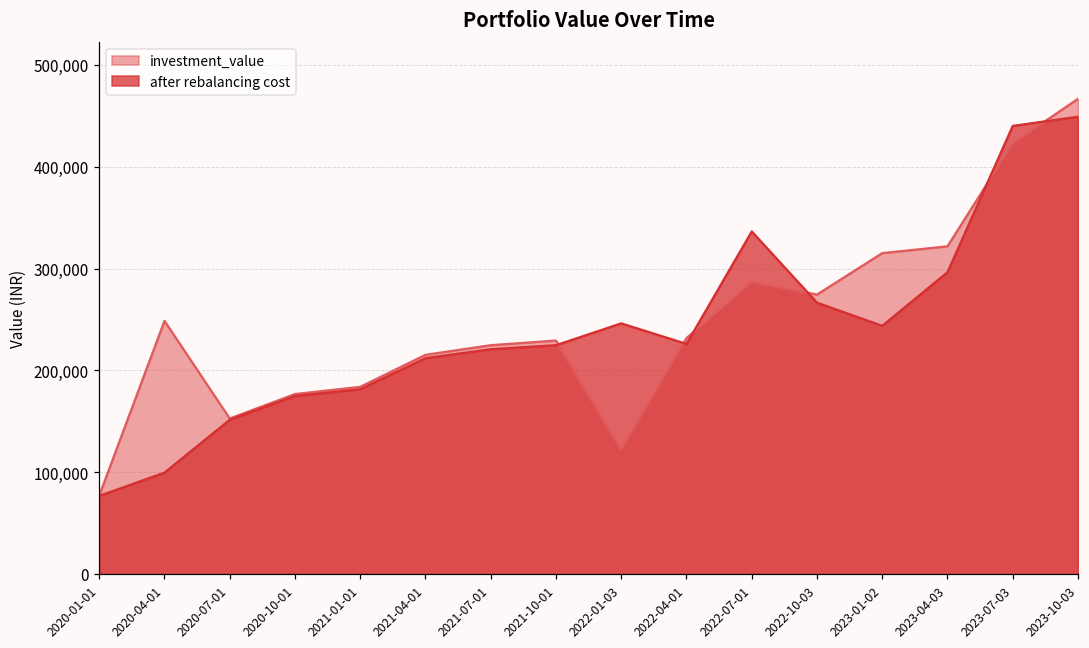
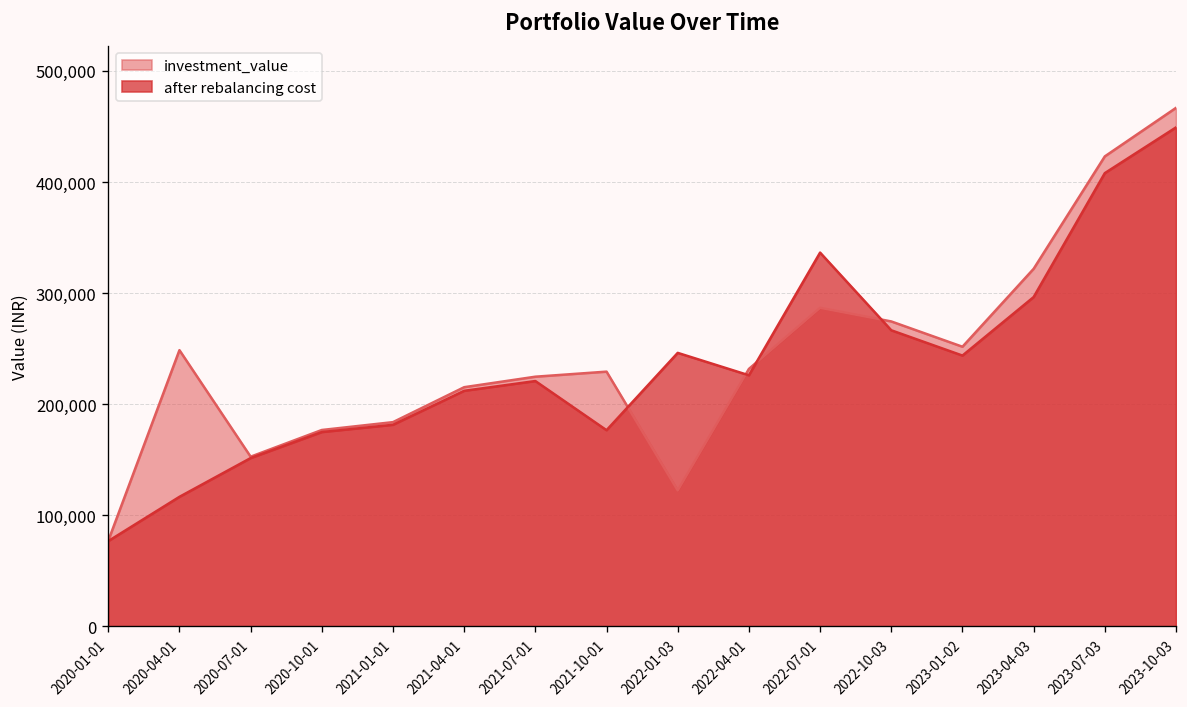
  {
    "investment_value": {
      "2020-04-01": "250,000",
      "2021-04-01": "220,000",
      "2021-07-01": "220,000",
      "2021-10-01": "230,000",
      "2022-01-03": "120,000",
      "2022-04-01": "230,000",
      "2022-07-01": "290,000",
      "2022-10-03": "270,000",
-     "2023-01-02": "320,000",
+     "2023-01-02": "250,000",
      "2023-04-03": "320,000",
      "2023-07-03": "420,000",
      "2023-10-03": "470,000"
    },
    "after rebalancing cost": {
-     "2020-04-01": "100,000",
+     "2020-04-01": "120,000",
      "2021-04-01": "210,000",
      "2021-07-01": "220,000",
-     "2021-10-01": "220,000",
+     "2021-10-01": "180,000",
      "2022-01-03": "250,000",
      "2022-04-01": "230,000",
      "2022-07-01": "340,000",
      "2022-10-03": "270,000",
      "2023-01-02": "240,000",
      "2023-04-03": "300,000",
-     "2023-07-03": "440,000",
+     "2023-07-03": "410,000",
      "2023-10-03": "450,000"
    }
  }
